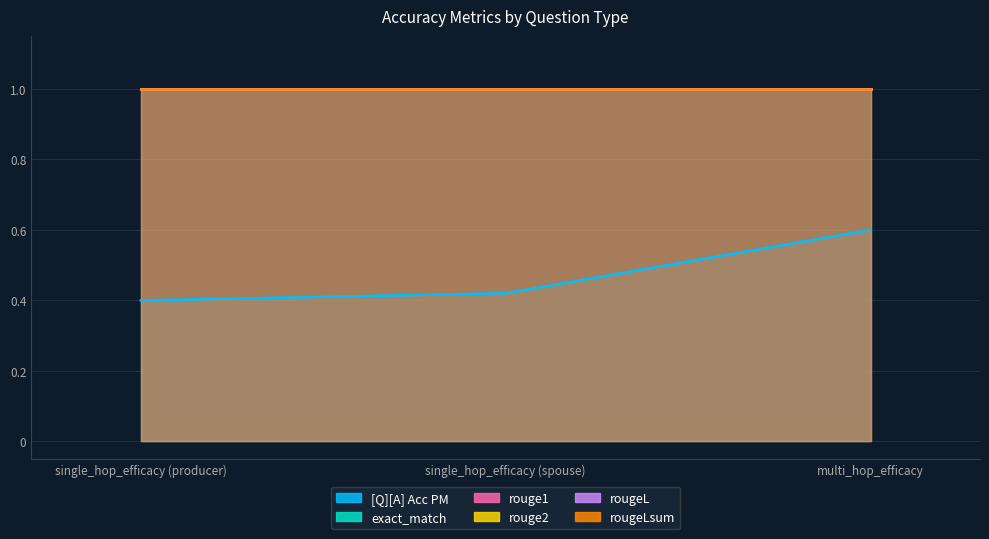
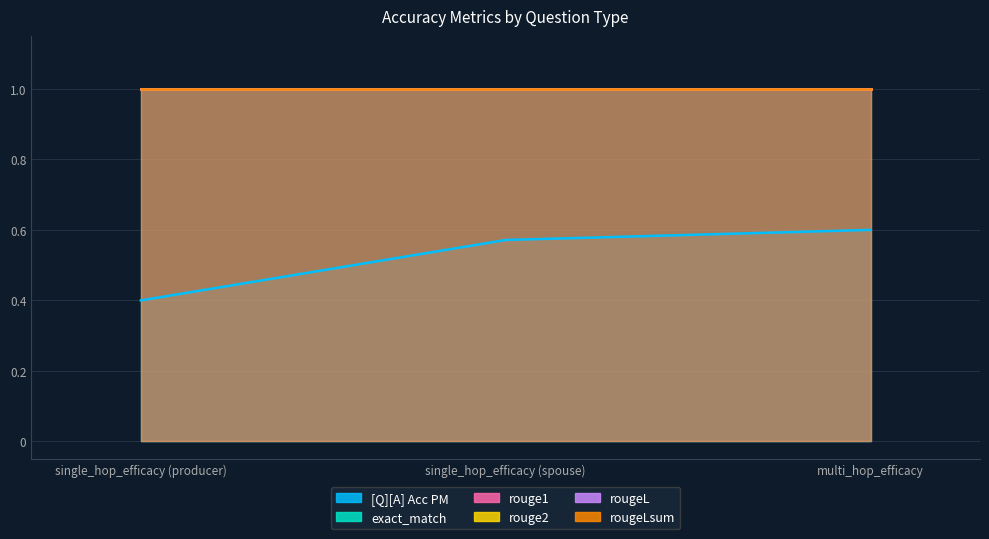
  {
    "[Q][A] Acc PM": {
      "single_hop_efficacy (producer)": 0.40,
-     "single_hop_efficacy (spouse)": 0.42,
+     "single_hop_efficacy (spouse)": 0.57,
      "multi_hop_efficacy": 0.60
    },
    "rougeLsum": {
      "single_hop_efficacy (producer)": 1.00,
      "single_hop_efficacy (spouse)": 1.00,
      "multi_hop_efficacy": 1.00
    }
  }
